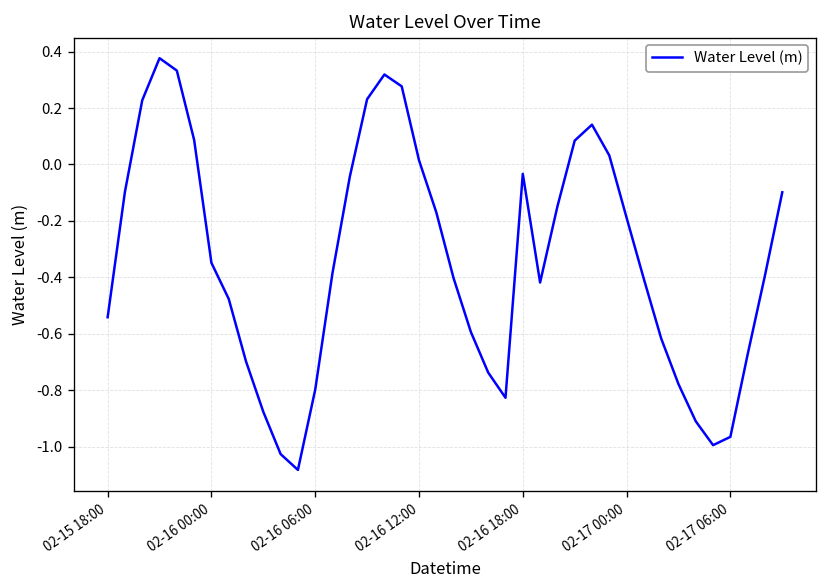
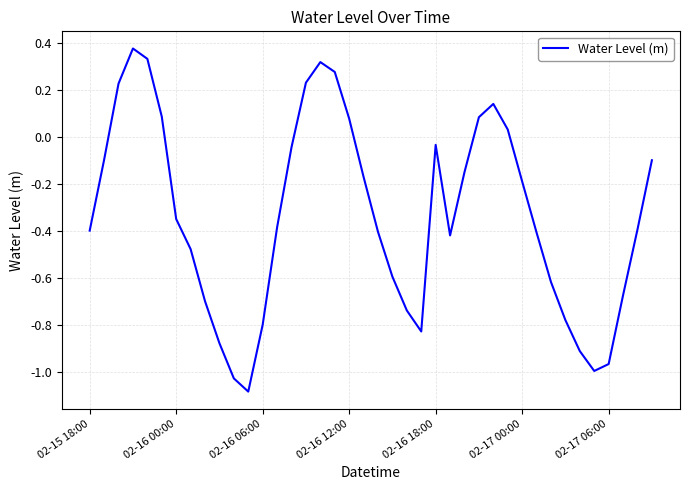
  {
-   "02-15 18:00": -0.54,
+   "02-15 18:00": -0.40,
    "02-16 00:00": -0.35,
    "02-16 06:00": -0.80,
-   "02-16 12:00": 0.02,
+   "02-16 12:00": 0.08,
    "02-16 18:00": -0.03,
    "02-17 00:00": -0.19,
    "02-17 06:00": -0.97
  }
